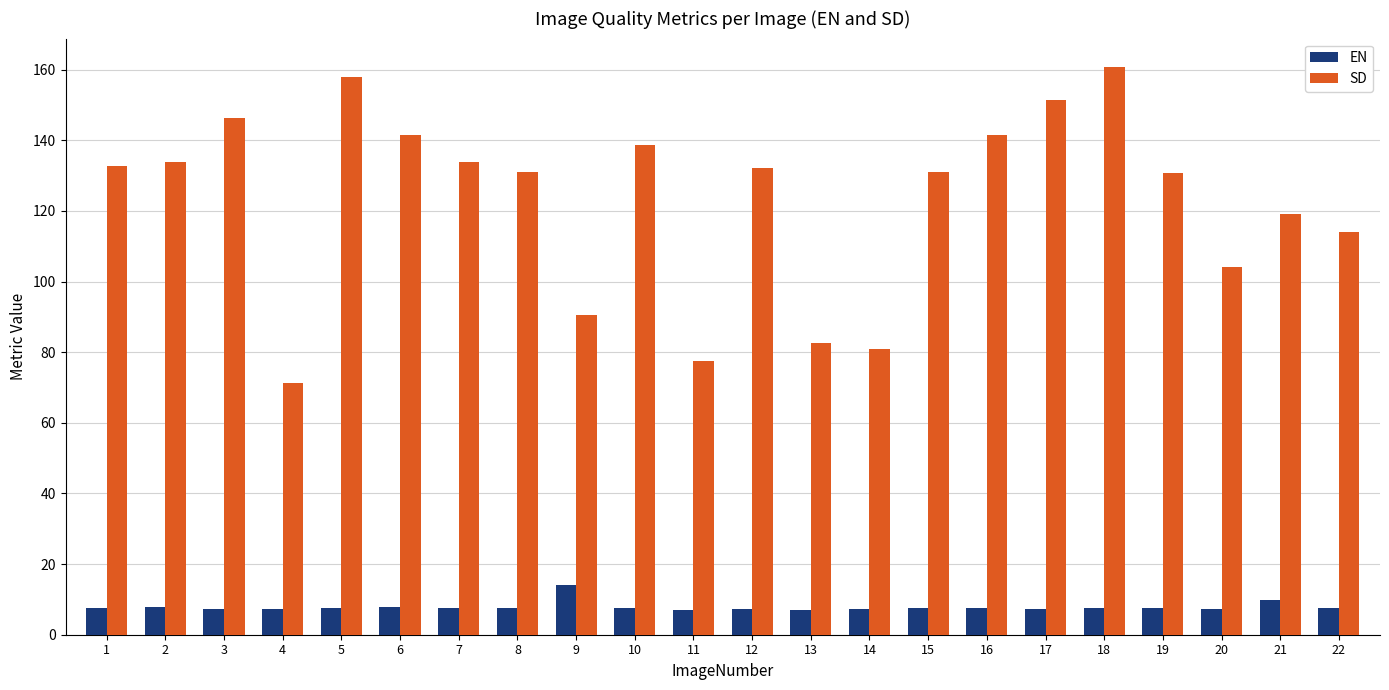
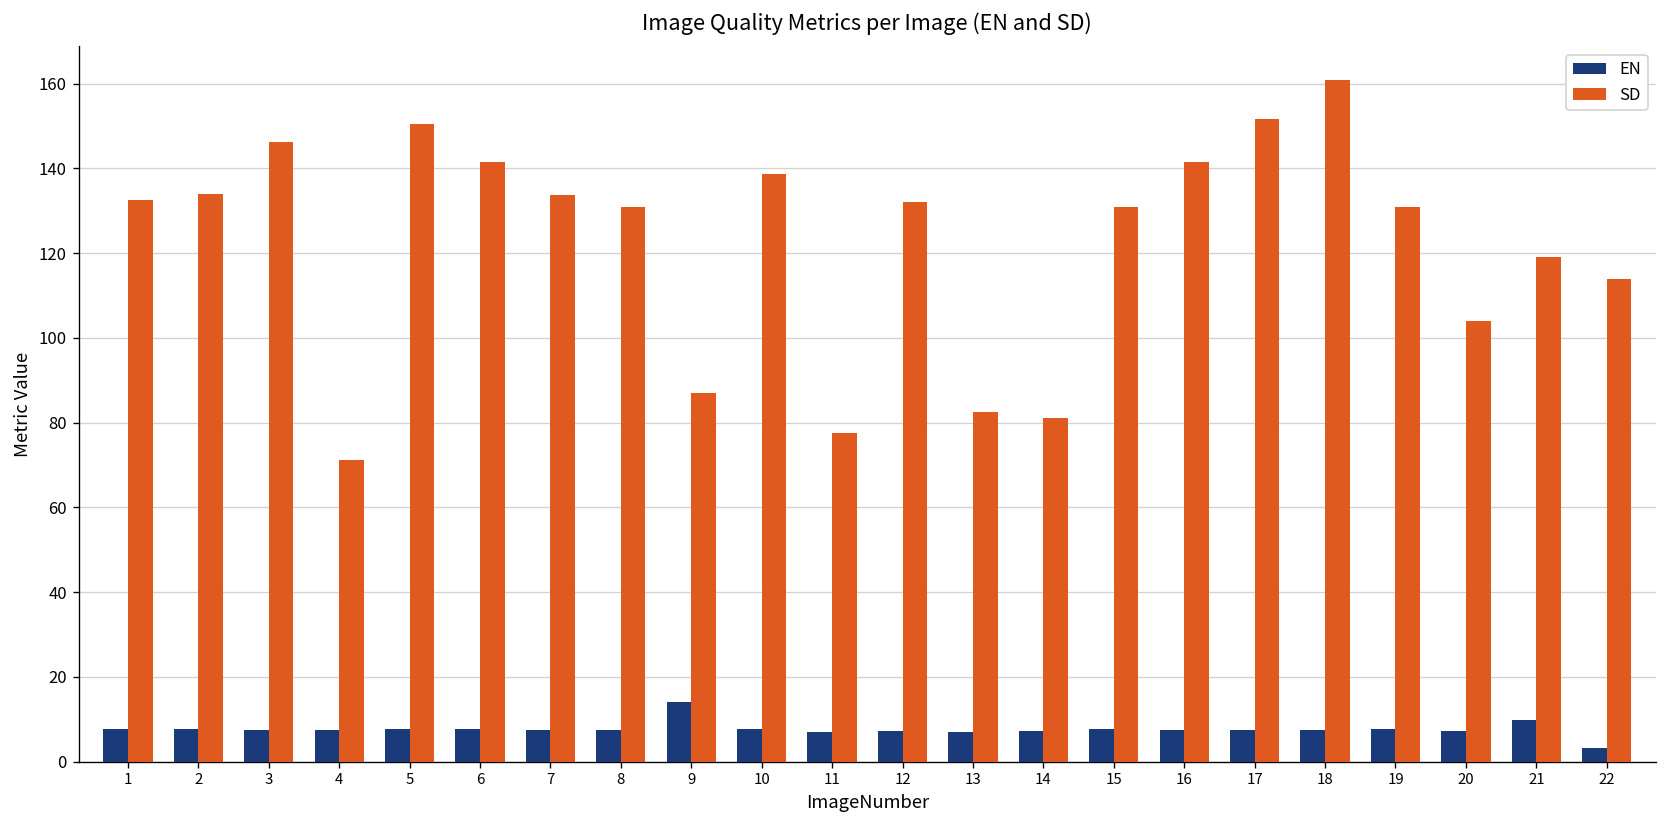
  {
    "EN": {
      "1": 8,
      "2": 8,
      "3": 7,
      "4": 7,
      "5": 8,
      "6": 8,
      "7": 8,
      "8": 8,
      "9": 14,
      "10": 8,
      "11": 7,
      "12": 7,
      "13": 7,
      "14": 7,
      "15": 8,
      "16": 7,
      "17": 7,
      "18": 7,
      "19": 8,
      "20": 7,
      "21": 10,
-     "22": 8
+     "22": 3
    },
    "SD": {
      "1": 133,
      "2": 134,
      "3": 146,
      "4": 71,
-     "5": 158,
+     "5": 151,
      "6": 141,
      "7": 134,
      "8": 131,
-     "9": 91,
+     "9": 87,
      "10": 139,
      "11": 78,
      "12": 132,
      "13": 83,
      "14": 81,
      "15": 131,
      "16": 142,
      "17": 152,
      "18": 161,
      "19": 131,
      "20": 104,
      "21": 119,
      "22": 114
    }
  }
